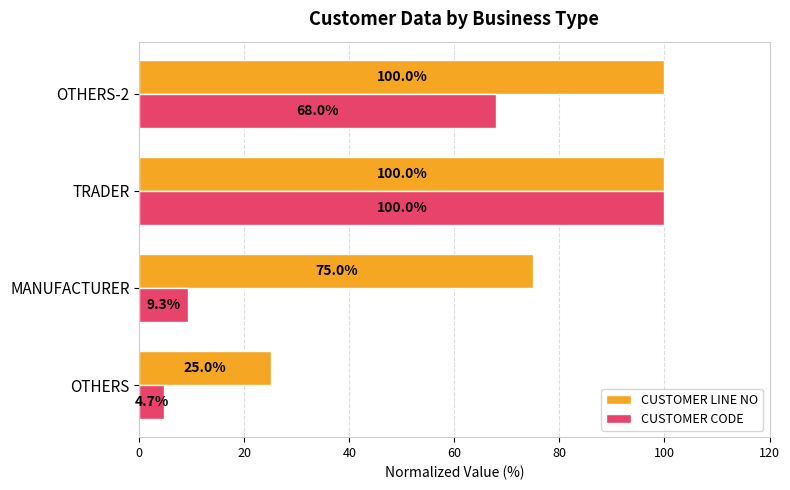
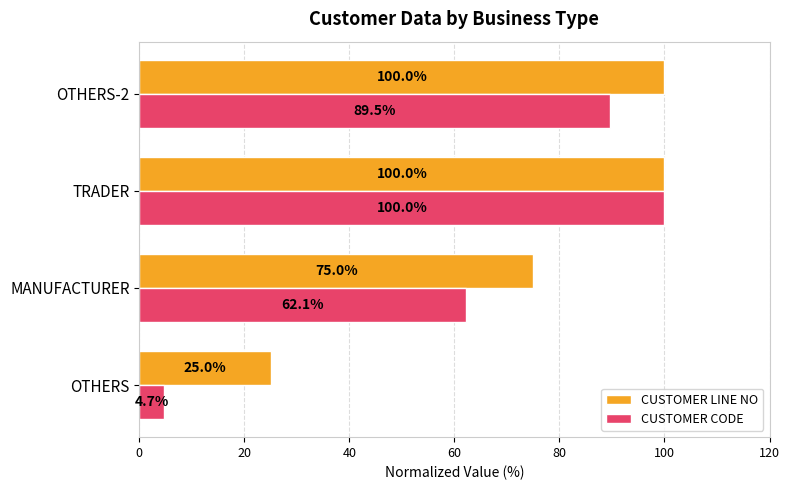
  {
    "CUSTOMER LINE NO": {
      "OTHERS-2": "100.0%",
      "TRADER": "100.0%",
      "MANUFACTURER": "75.0%",
      "OTHERS": "25.0%"
    },
    "CUSTOMER CODE": {
-     "OTHERS-2": "68.0%",
+     "OTHERS-2": "89.5%",
      "TRADER": "100.0%",
-     "MANUFACTURER": "9.3%",
+     "MANUFACTURER": "62.1%",
      "OTHERS": "4.7%"
    }
  }
